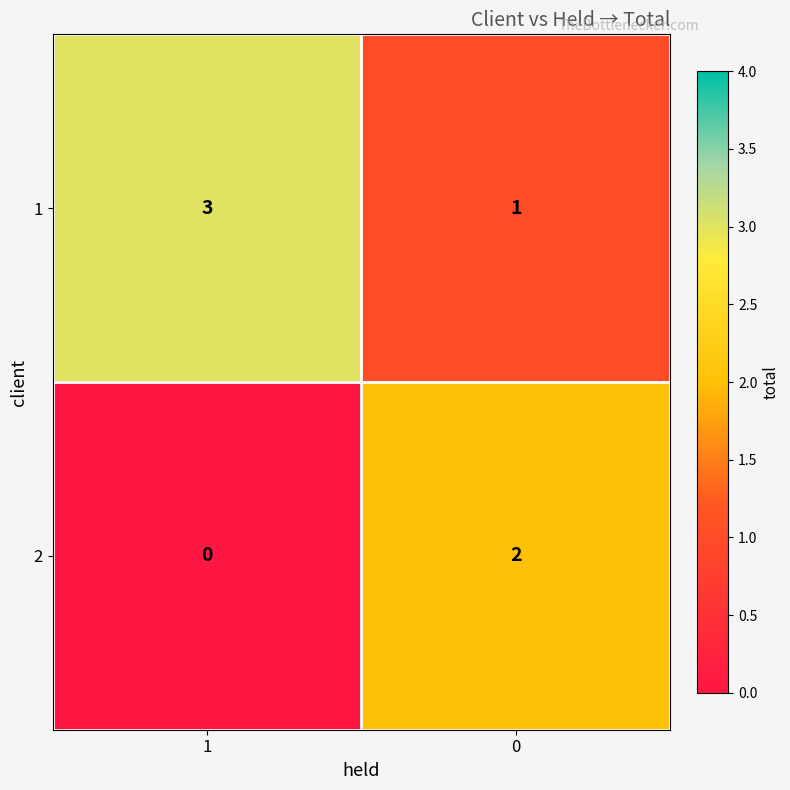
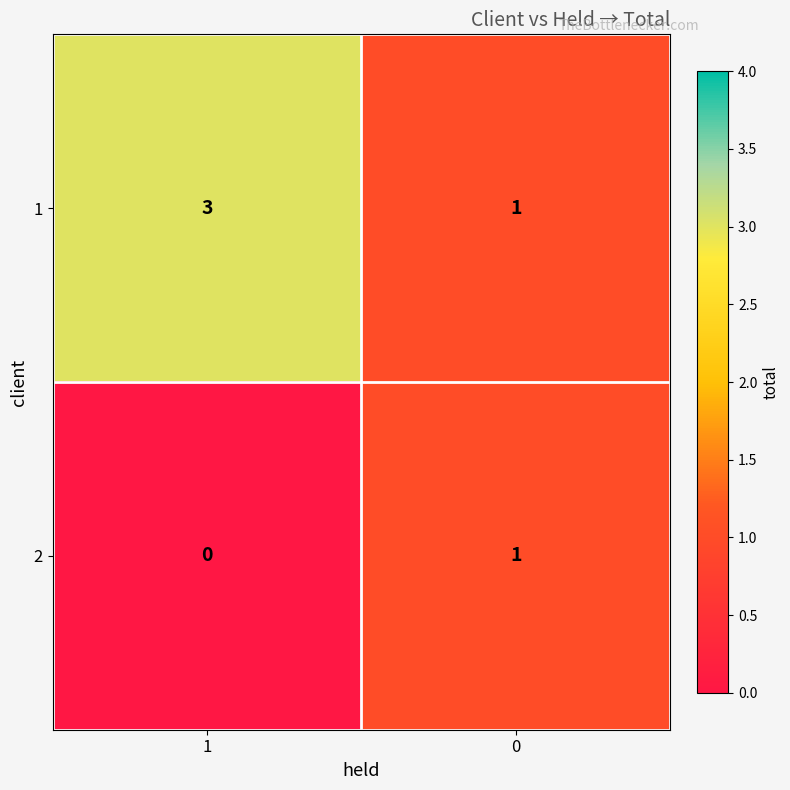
  {
    "1": {
      "1": 3,
      "0": 1
    },
    "2": {
      "1": 0,
-     "0": 2
+     "0": 1
    }
  }
